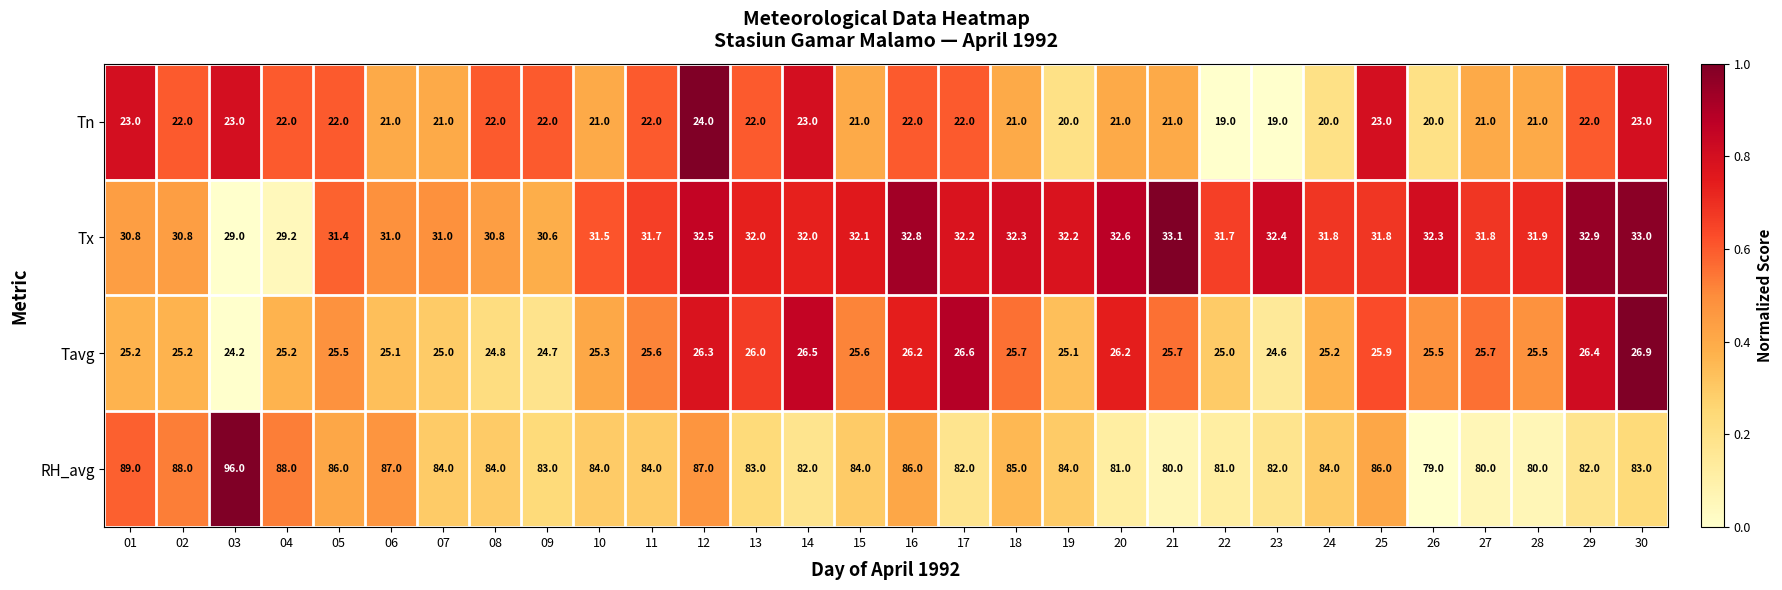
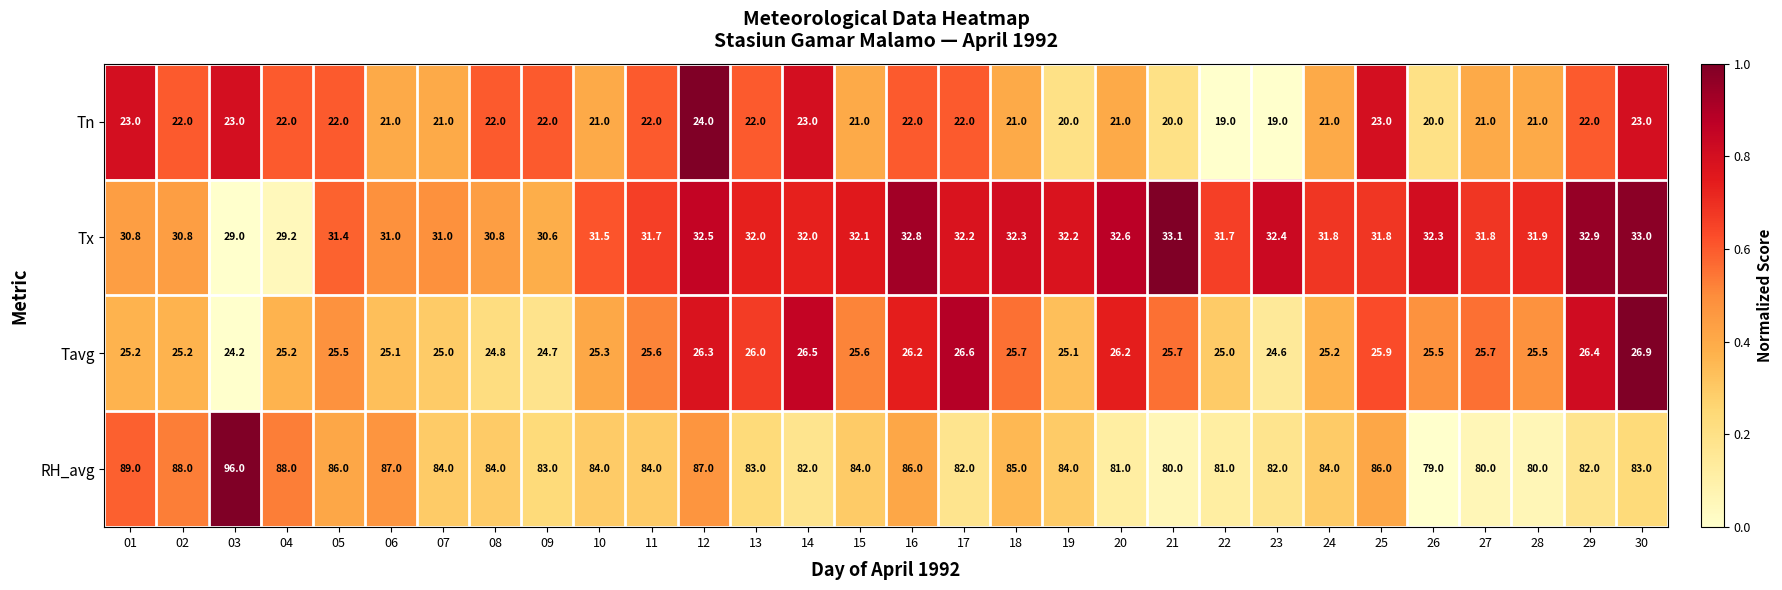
  {
    "Tn": {
      "01": 23.0,
      "02": 22.0,
      "03": 23.0,
      "04": 22.0,
      "05": 22.0,
      "06": 21.0,
      "07": 21.0,
      "08": 22.0,
      "09": 22.0,
      "10": 21.0,
      "11": 22.0,
      "12": 24.0,
      "13": 22.0,
      "14": 23.0,
      "15": 21.0,
      "16": 22.0,
      "17": 22.0,
      "18": 21.0,
      "19": 20.0,
      "20": 21.0,
-     "21": 21.0,
+     "21": 20.0,
      "22": 19.0,
      "23": 19.0,
-     "24": 20.0,
+     "24": 21.0,
      "25": 23.0,
      "26": 20.0,
      "27": 21.0,
      "28": 21.0,
      "29": 22.0,
      "30": 23.0
    },
    "Tx": {
      "01": 30.8,
      "02": 30.8,
      "03": 29.0,
      "04": 29.2,
      "05": 31.4,
      "06": 31.0,
      "07": 31.0,
      "08": 30.8,
      "09": 30.6,
      "10": 31.5,
      "11": 31.7,
      "12": 32.5,
      "13": 32.0,
      "14": 32.0,
      "15": 32.1,
      "16": 32.8,
      "17": 32.2,
      "18": 32.3,
      "19": 32.2,
      "20": 32.6,
      "21": 33.1,
      "22": 31.7,
      "23": 32.4,
      "24": 31.8,
      "25": 31.8,
      "26": 32.3,
      "27": 31.8,
      "28": 31.9,
      "29": 32.9,
      "30": 33.0
    },
    "Tavg": {
      "01": 25.2,
      "02": 25.2,
      "03": 24.2,
      "04": 25.2,
      "05": 25.5,
      "06": 25.1,
      "07": 25.0,
      "08": 24.8,
      "09": 24.7,
      "10": 25.3,
      "11": 25.6,
      "12": 26.3,
      "13": 26.0,
      "14": 26.5,
      "15": 25.6,
      "16": 26.2,
      "17": 26.6,
      "18": 25.7,
      "19": 25.1,
      "20": 26.2,
      "21": 25.7,
      "22": 25.0,
      "23": 24.6,
      "24": 25.2,
      "25": 25.9,
      "26": 25.5,
      "27": 25.7,
      "28": 25.5,
      "29": 26.4,
      "30": 26.9
    },
    "RH_avg": {
      "01": 89.0,
      "02": 88.0,
      "03": 96.0,
      "04": 88.0,
      "05": 86.0,
      "06": 87.0,
      "07": 84.0,
      "08": 84.0,
      "09": 83.0,
      "10": 84.0,
      "11": 84.0,
      "12": 87.0,
      "13": 83.0,
      "14": 82.0,
      "15": 84.0,
      "16": 86.0,
      "17": 82.0,
      "18": 85.0,
      "19": 84.0,
      "20": 81.0,
      "21": 80.0,
      "22": 81.0,
      "23": 82.0,
      "24": 84.0,
      "25": 86.0,
      "26": 79.0,
      "27": 80.0,
      "28": 80.0,
      "29": 82.0,
      "30": 83.0
    }
  }
